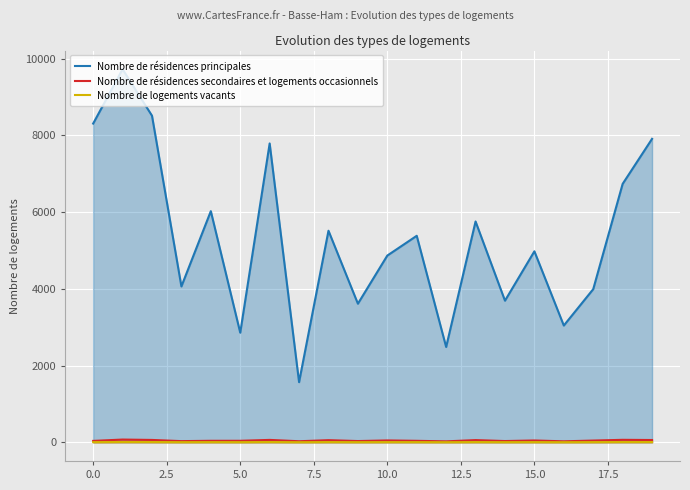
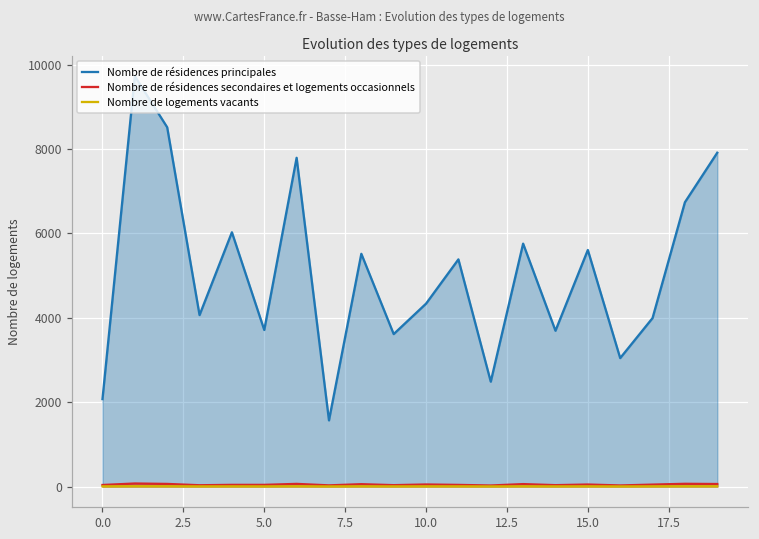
  {
    "Nombre de résidences principales": {
-     "0.0": 8300,
-     "5.0": 2900,
-     "10.0": 4900,
-     "15.0": 5000
+     "0.0": 2100,
+     "5.0": 3700,
+     "10.0": 4300,
+     "15.0": 5600
    }
  }
